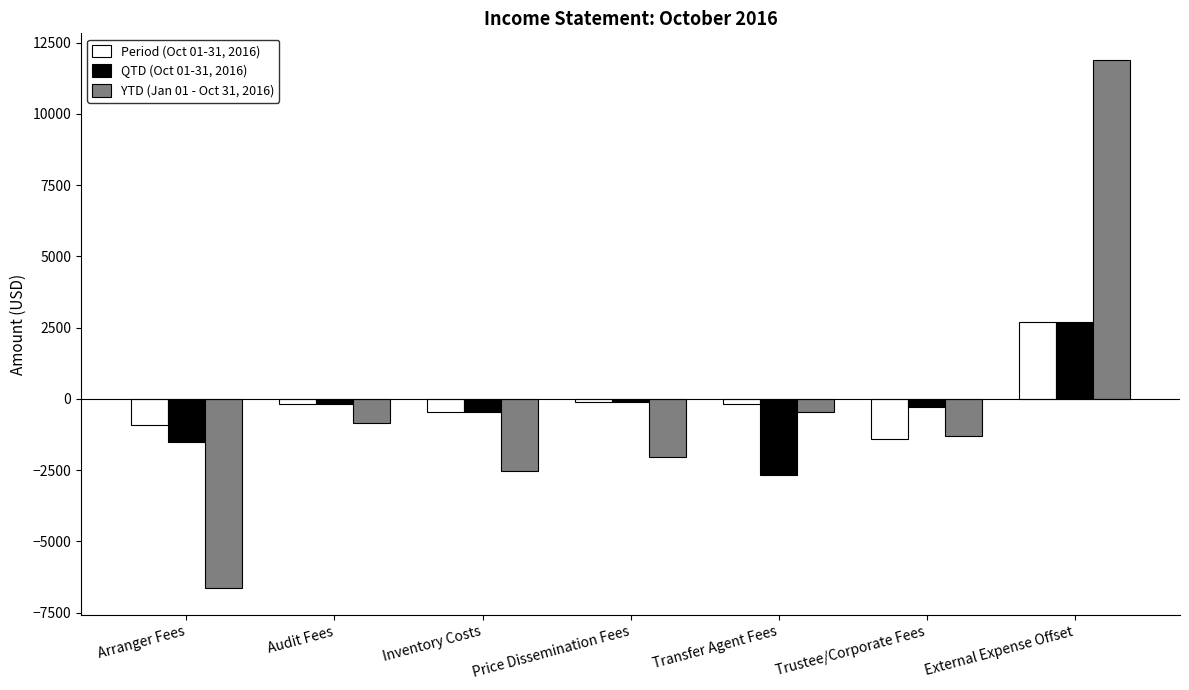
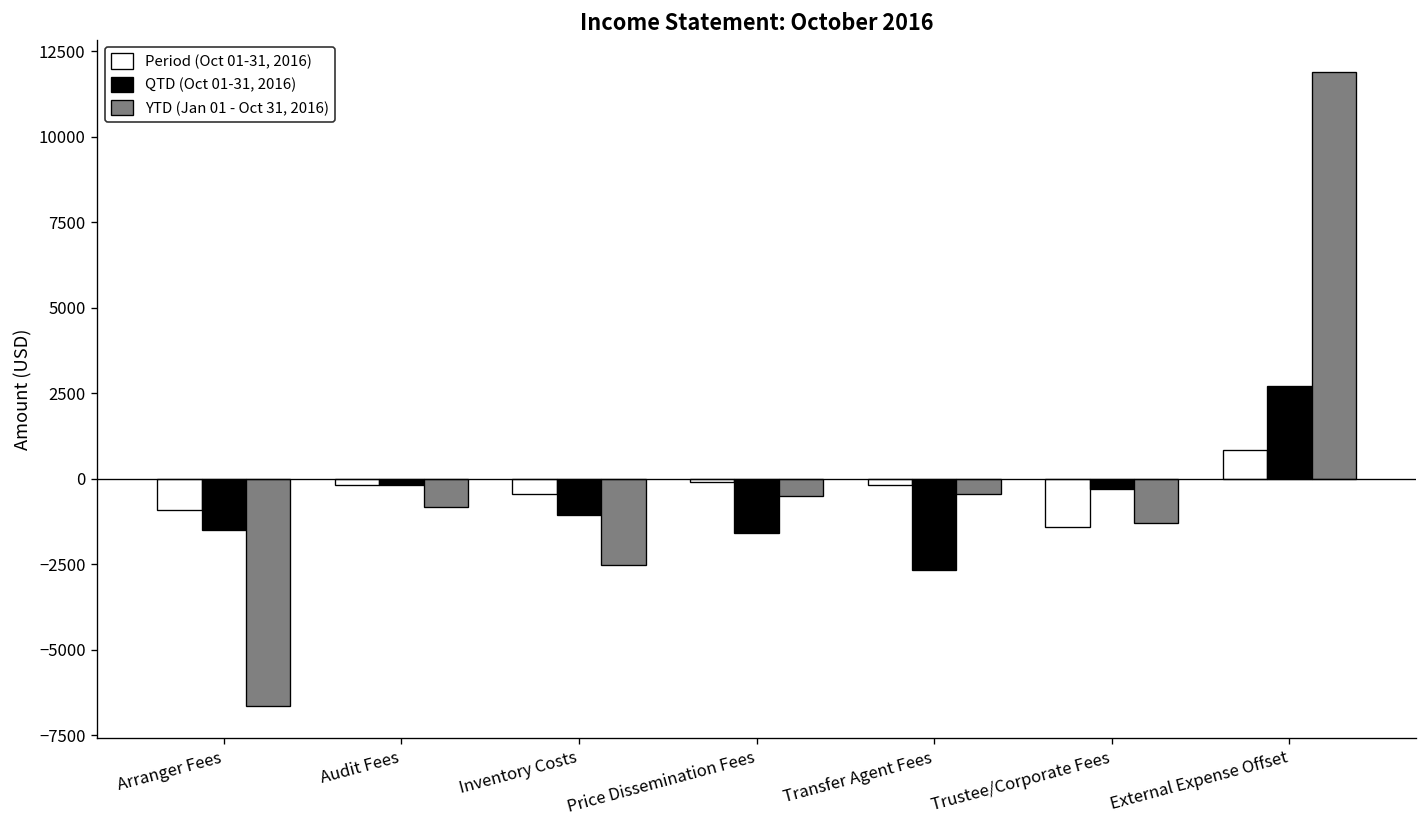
  {
    "Period (Oct 01-31, 2016)": {
      "Arranger Fees": -900,
      "Audit Fees": -200,
      "Inventory Costs": -500,
      "Price Dissemination Fees": -100,
      "Transfer Agent Fees": -200,
      "Trustee/Corporate Fees": -1400,
-     "External Expense Offset": 2700
+     "External Expense Offset": 800
    },
    "QTD (Oct 01-31, 2016)": {
      "Arranger Fees": -1500,
      "Audit Fees": -200,
-     "Inventory Costs": -500,
-     "Price Dissemination Fees": -100,
+     "Inventory Costs": -1100,
+     "Price Dissemination Fees": -1600,
      "Transfer Agent Fees": -2700,
      "Trustee/Corporate Fees": -300,
      "External Expense Offset": 2700
    },
    "YTD (Jan 01 - Oct 31, 2016)": {
      "Arranger Fees": -6700,
      "Audit Fees": -800,
      "Inventory Costs": -2500,
-     "Price Dissemination Fees": -2000,
+     "Price Dissemination Fees": -500,
      "Transfer Agent Fees": -500,
      "Trustee/Corporate Fees": -1300,
      "External Expense Offset": 11900
    }
  }
